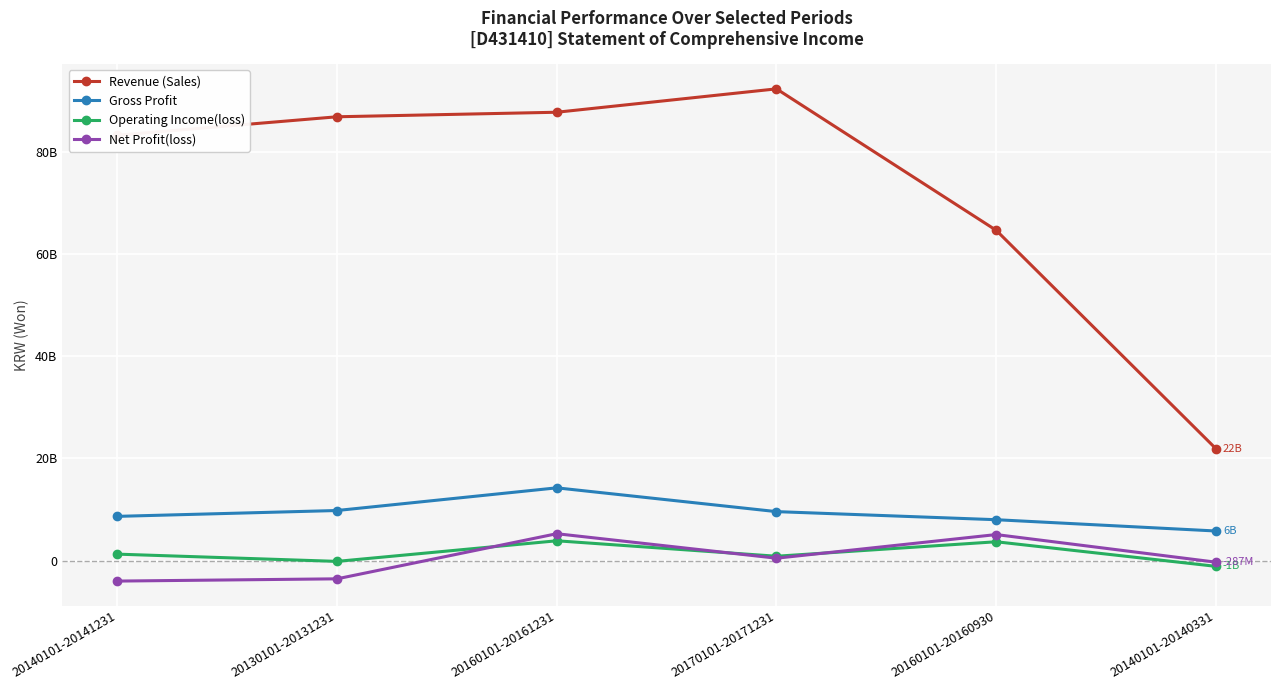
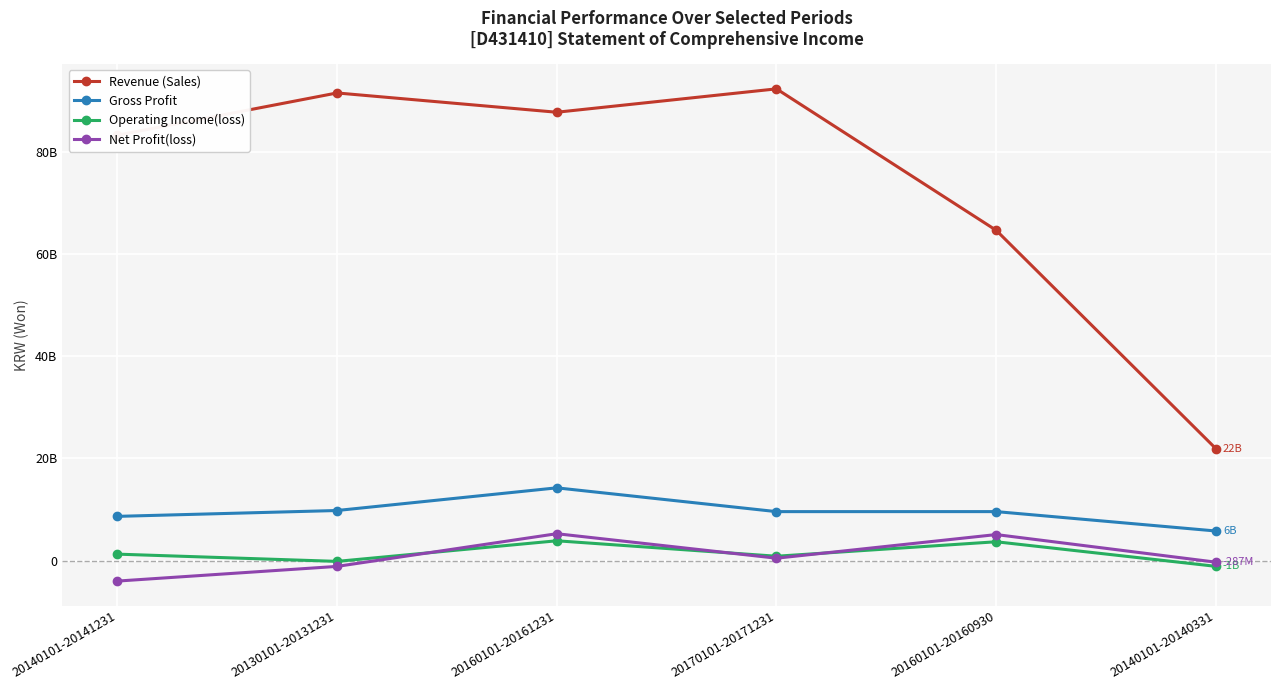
  {
    "Revenue (Sales)": {
-     "20130101-20131231": 87000000000,
+     "20130101-20131231": 91000000000,
      "20160101-20161231": 88000000000,
      "20170101-20171231": 92000000000,
      "20160101-20160930": 65000000000
    },
    "Gross Profit": {
      "20140101-20141231": 9000000000,
      "20130101-20131231": 10000000000,
      "20160101-20161231": 14000000000,
      "20170101-20171231": 10000000000,
-     "20160101-20160930": 8000000000
+     "20160101-20160930": 10000000000
    },
    "Operating Income(loss)": {
      "20140101-20141231": 1000000000,
      "20130101-20131231": 0,
      "20160101-20161231": 4000000000,
      "20160101-20160930": 4000000000
    },
    "Net Profit(loss)": {
      "20140101-20141231": -4000000000,
-     "20130101-20131231": -4000000000,
+     "20130101-20131231": -1000000000,
      "20160101-20161231": 5000000000,
      "20160101-20160930": 5000000000
    }
  }
